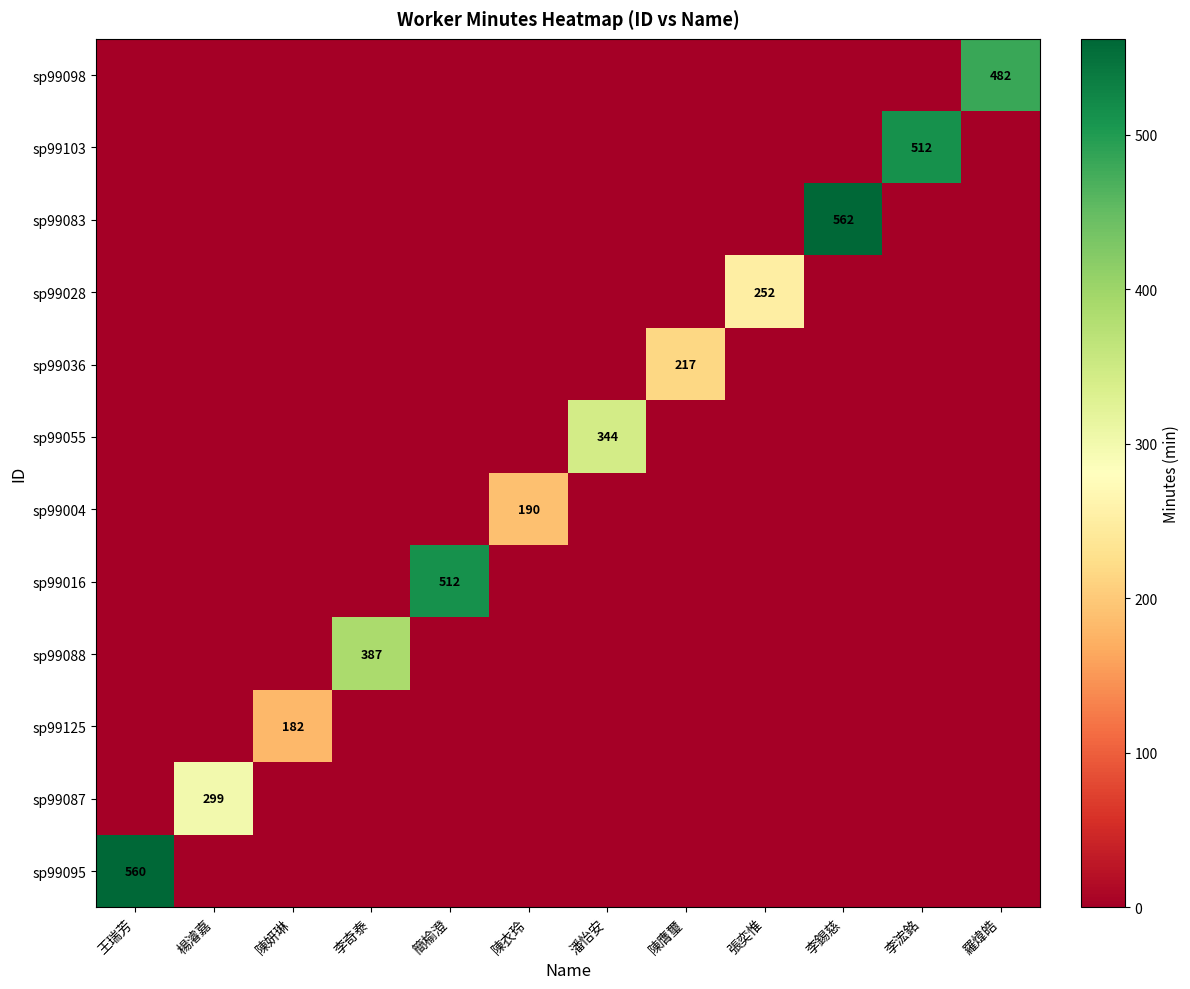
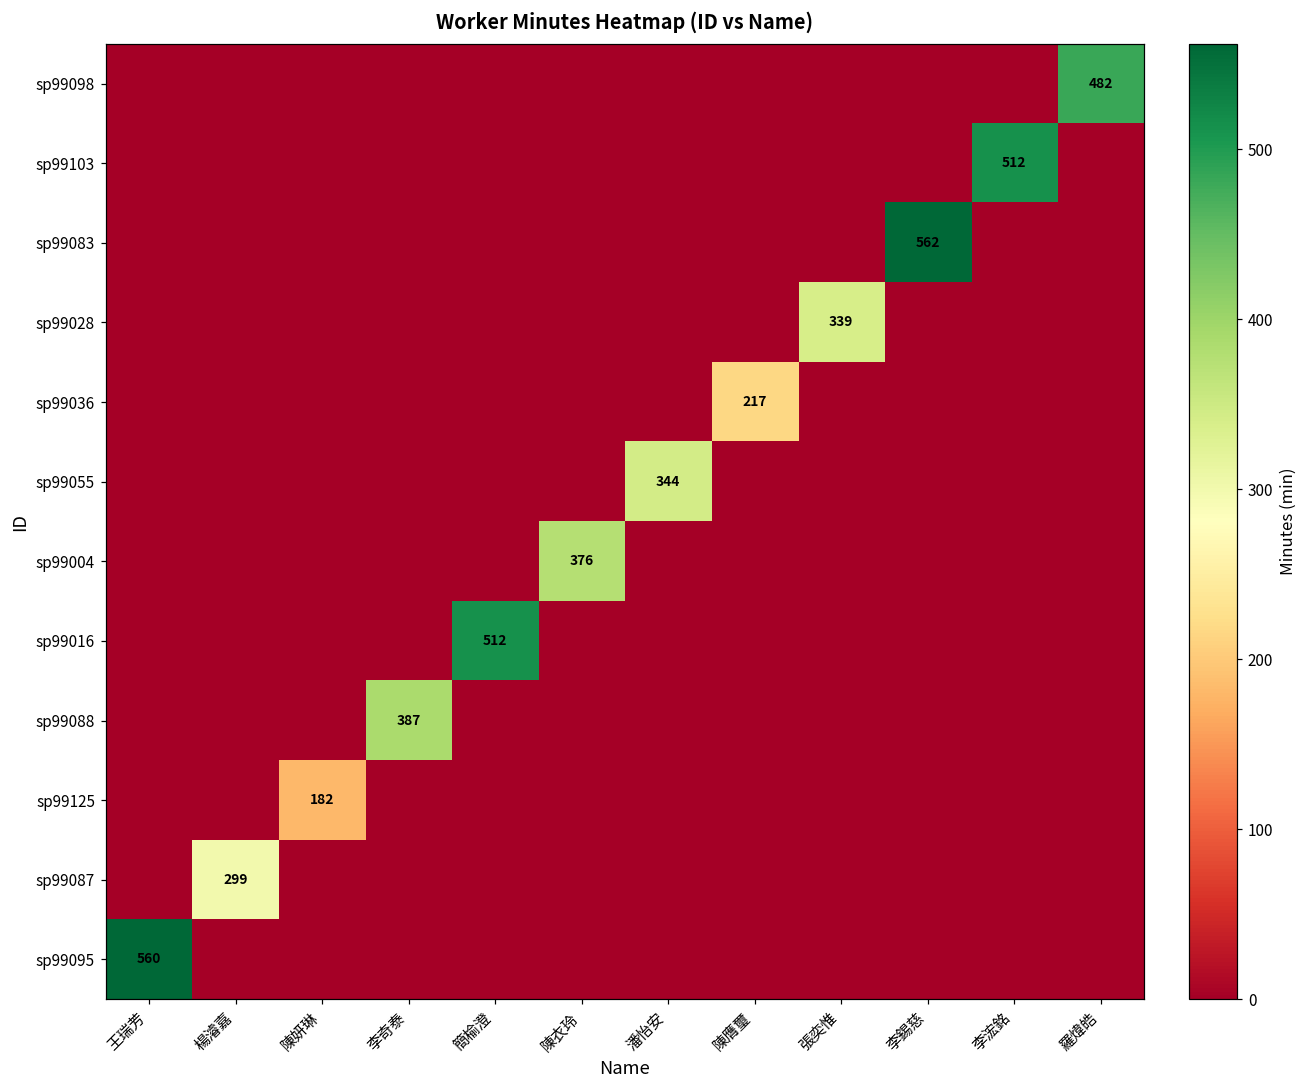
  {
    "sp99098": {
      "羅煒皓": 482
    },
    "sp99103": {
      "李浤銘": 512
    },
    "sp99083": {
      "李錫慈": 562
    },
    "sp99028": {
-     "張奕惟": 252
+     "張奕惟": 339
    },
    "sp99036": {
      "陳膺璽": 217
    },
    "sp99055": {
      "潘怡安": 344
    },
    "sp99004": {
-     "陳衣玲": 190
+     "陳衣玲": 376
    },
    "sp99016": {
      "簡榆澄": 512
    },
    "sp99088": {
      "李奇泰": 387
    },
    "sp99125": {
      "陳妍琳": 182
    },
    "sp99087": {
      "楊濬嘉": 299
    },
    "sp99095": {
      "王瑞芳": 560
    }
  }
